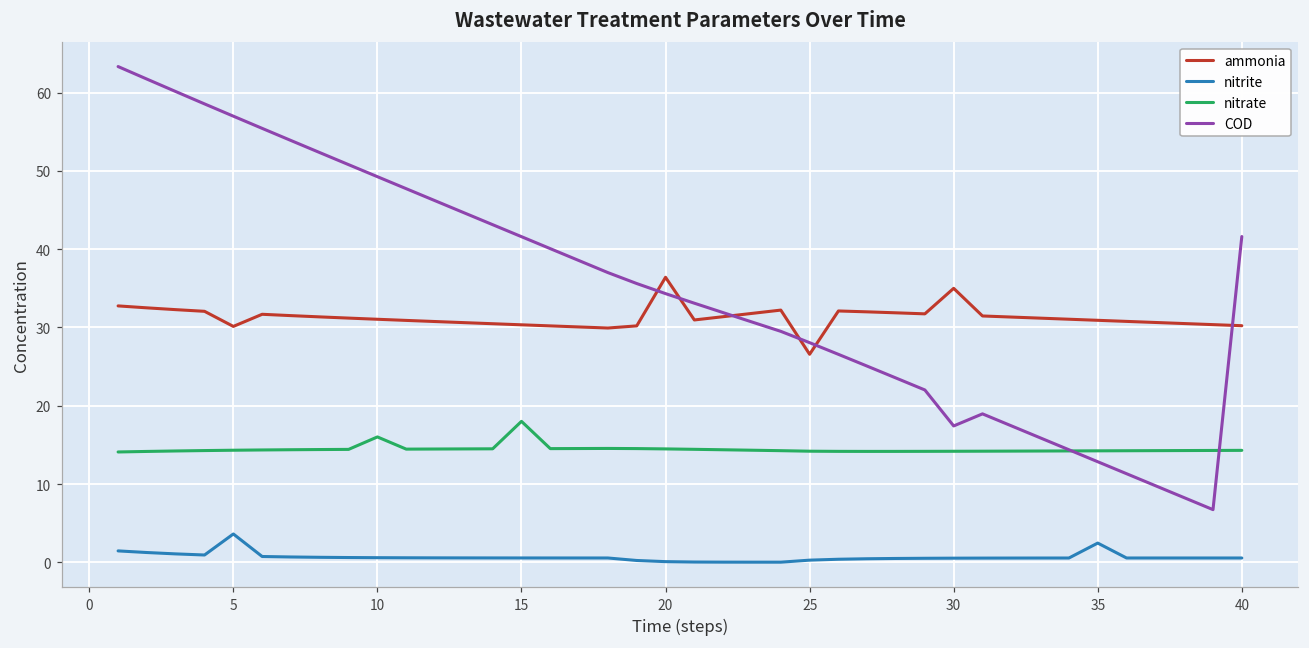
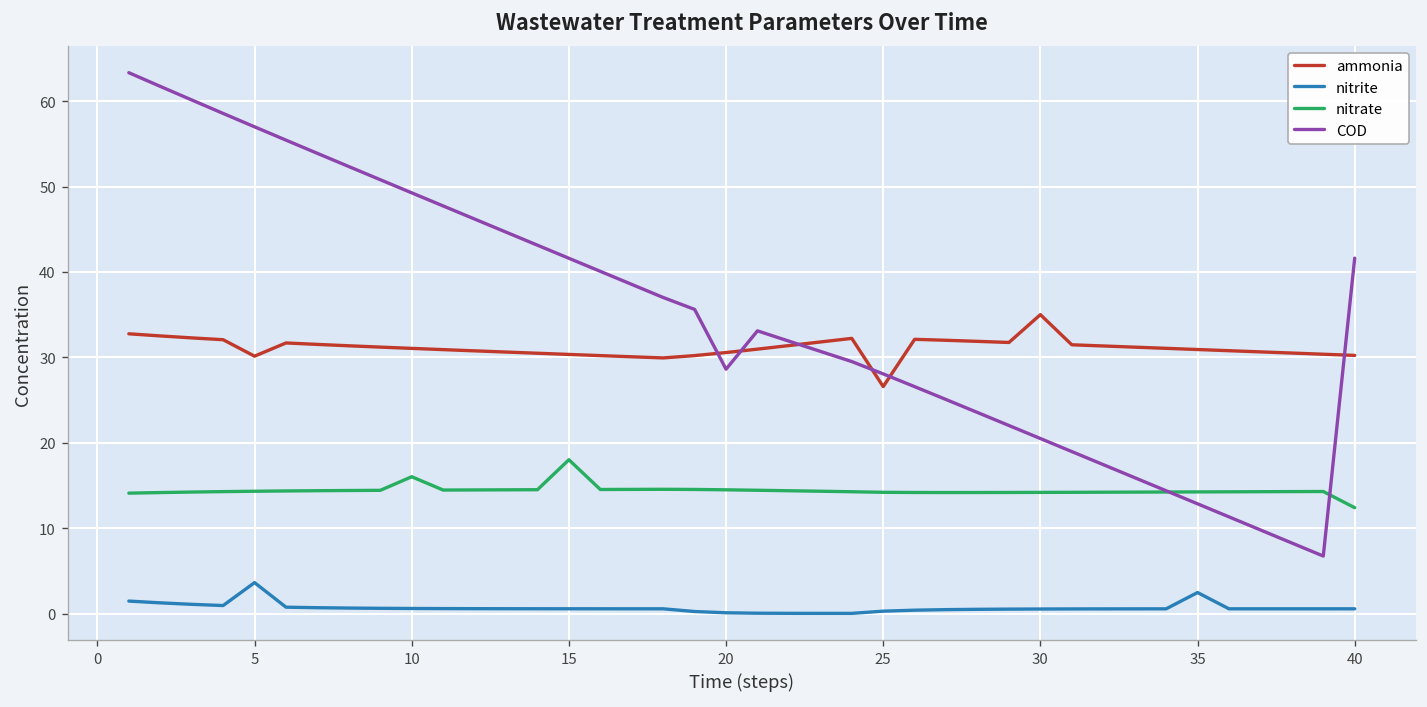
  {
    "ammonia": {
      "5": 30,
      "10": 31,
      "15": 30,
-     "20": 36,
+     "20": 31,
      "25": 27,
      "30": 35,
      "35": 31,
      "40": 30
    },
    "nitrite": {
      "5": 4,
      "10": 1,
      "15": 1,
      "20": 0,
      "25": 0,
      "30": 1,
      "35": 2,
      "40": 1
    },
    "nitrate": {
      "5": 14,
      "10": 16,
      "15": 18,
      "20": 14,
      "25": 14,
      "30": 14,
      "35": 14,
-     "40": 14
+     "40": 12
    },
    "COD": {
      "5": 57,
      "10": 49,
      "15": 42,
-     "20": 34,
+     "20": 29,
      "25": 28,
-     "30": 17,
+     "30": 20,
      "35": 13,
      "40": 42
    }
  }
